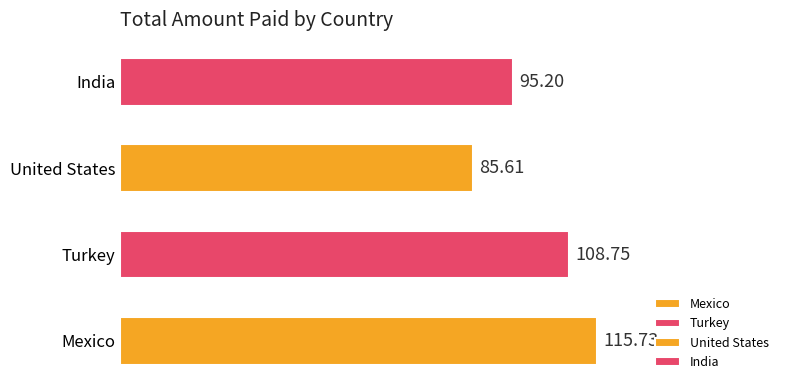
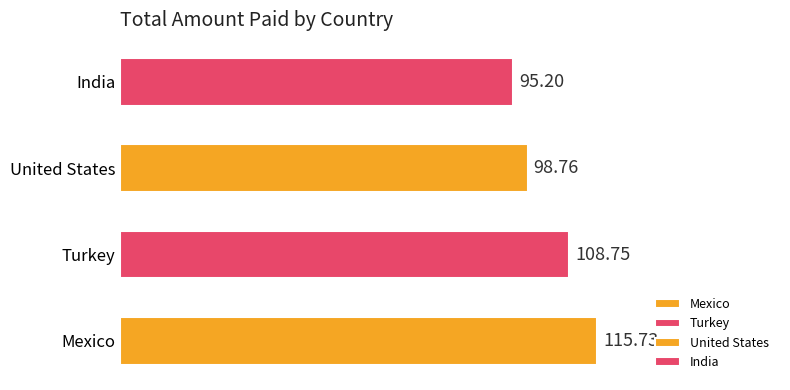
  {
    "India": 95.20,
-   "United States": 85.61,
+   "United States": 98.76,
    "Turkey": 108.75,
    "Mexico": 115.73
  }
